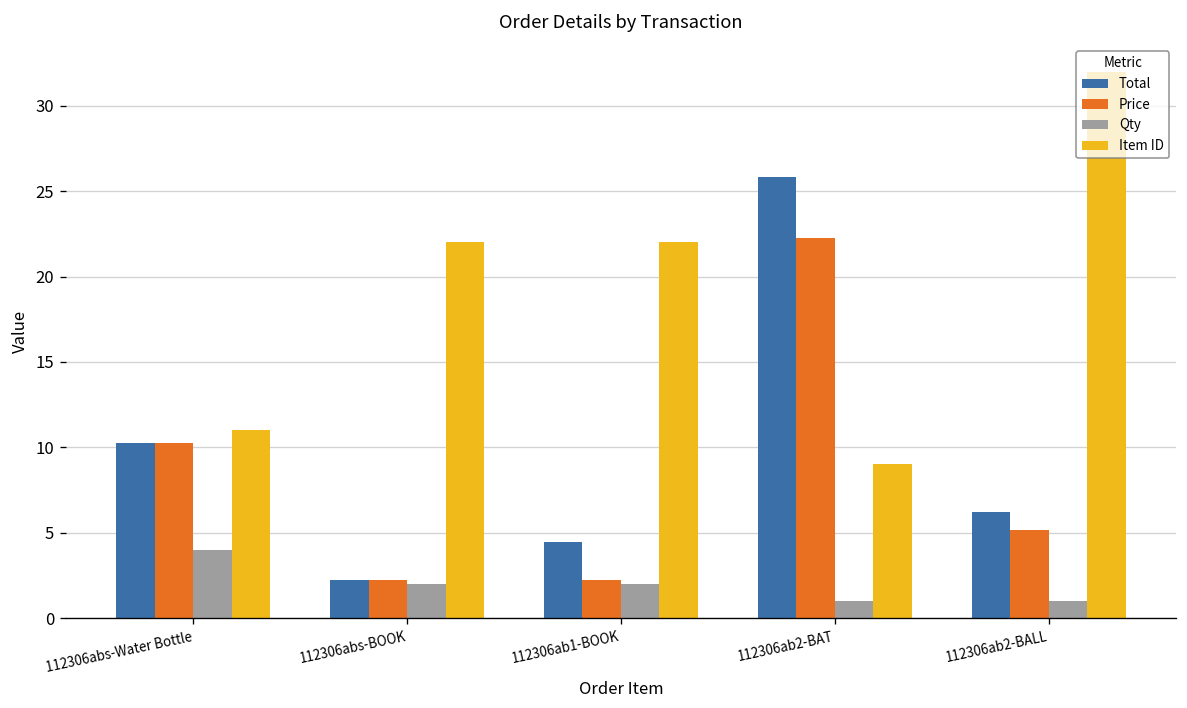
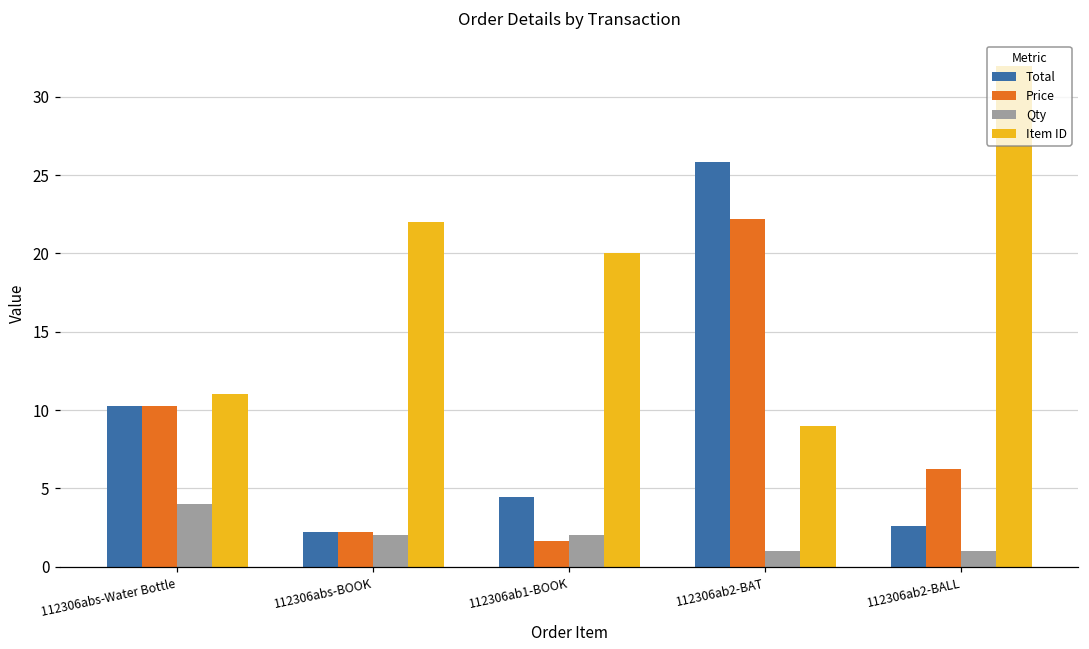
  {
    "Total": {
      "112306abs-Water Bottle": 10.2,
      "112306abs-BOOK": 2.2,
      "112306ab1-BOOK": 4.5,
      "112306ab2-BAT": 25.8,
-     "112306ab2-BALL": 6.2
+     "112306ab2-BALL": 2.6
    },
    "Price": {
      "112306abs-Water Bottle": 10.2,
      "112306abs-BOOK": 2.2,
-     "112306ab1-BOOK": 2.2,
+     "112306ab1-BOOK": 1.7,
      "112306ab2-BAT": 22.2,
-     "112306ab2-BALL": 5.2
+     "112306ab2-BALL": 6.2
    },
    "Qty": {
      "112306abs-Water Bottle": 4.0,
      "112306abs-BOOK": 2.0,
      "112306ab1-BOOK": 2.0,
      "112306ab2-BAT": 1.0,
      "112306ab2-BALL": 1.0
    },
    "Item ID": {
      "112306abs-Water Bottle": 11,
      "112306abs-BOOK": 22,
-     "112306ab1-BOOK": 22,
+     "112306ab1-BOOK": 20,
      "112306ab2-BAT": 9
    }
  }
